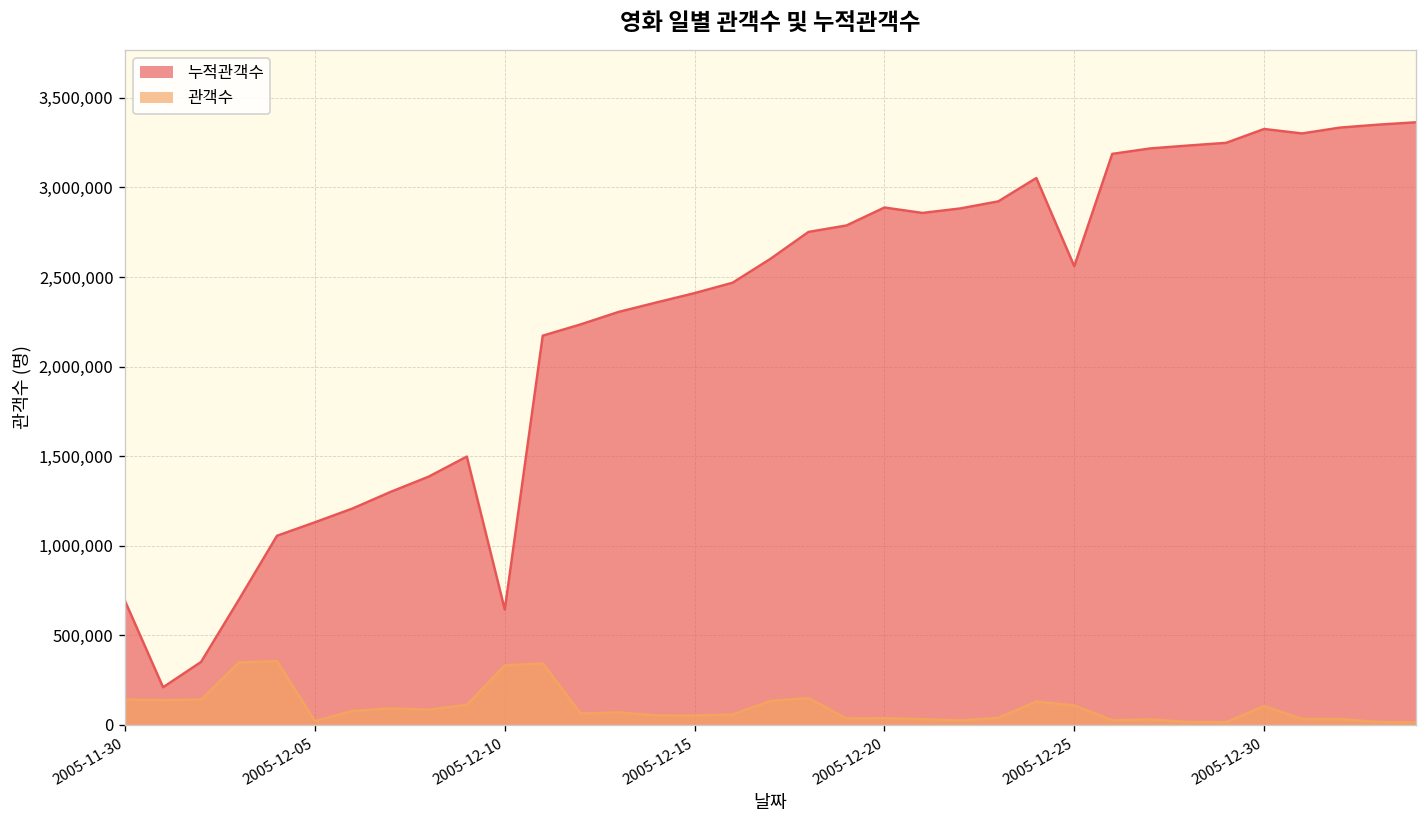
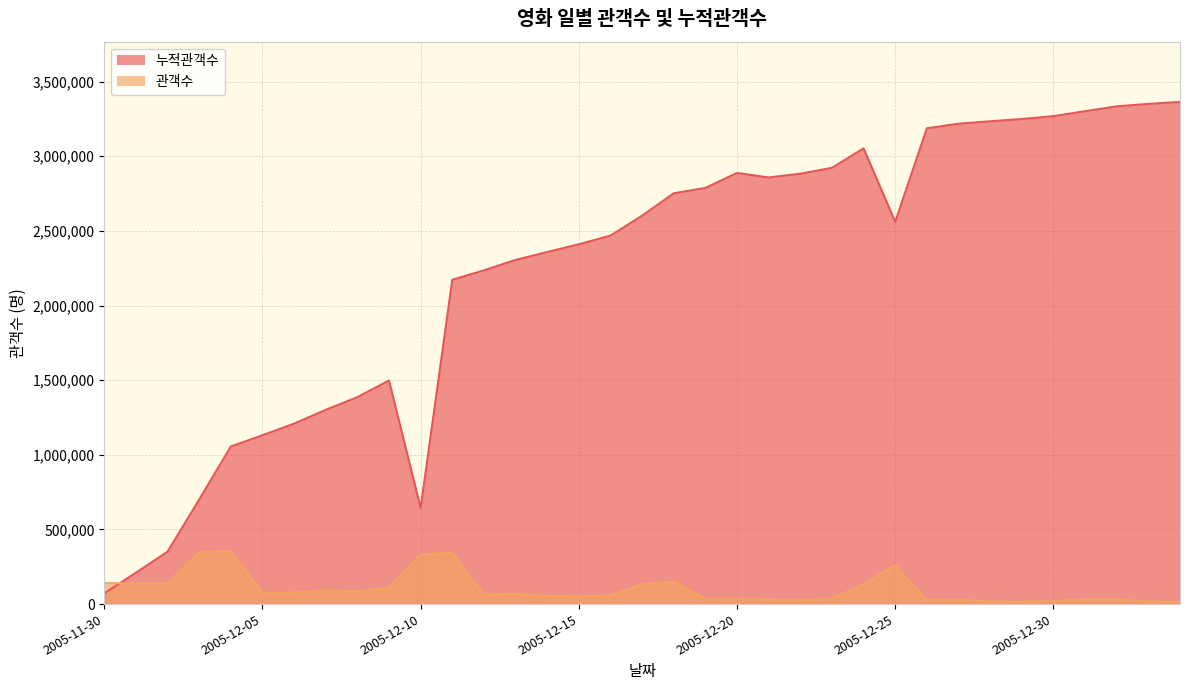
  {
    "누적관객수": {
-     "2005-11-30": "690,000",
+     "2005-11-30": "70,000",
      "2005-12-05": "1,130,000",
      "2005-12-10": "640,000",
      "2005-12-15": "2,410,000",
      "2005-12-20": "2,890,000",
      "2005-12-25": "2,560,000",
-     "2005-12-30": "3,330,000"
+     "2005-12-30": "3,270,000"
    },
    "관객수": {
      "2005-11-30": "140,000",
-     "2005-12-05": "20,000",
+     "2005-12-05": "80,000",
      "2005-12-10": "330,000",
      "2005-12-15": "50,000",
      "2005-12-20": "40,000",
-     "2005-12-25": "110,000",
-     "2005-12-30": "110,000"
+     "2005-12-25": "260,000",
+     "2005-12-30": "20,000"
    }
  }
